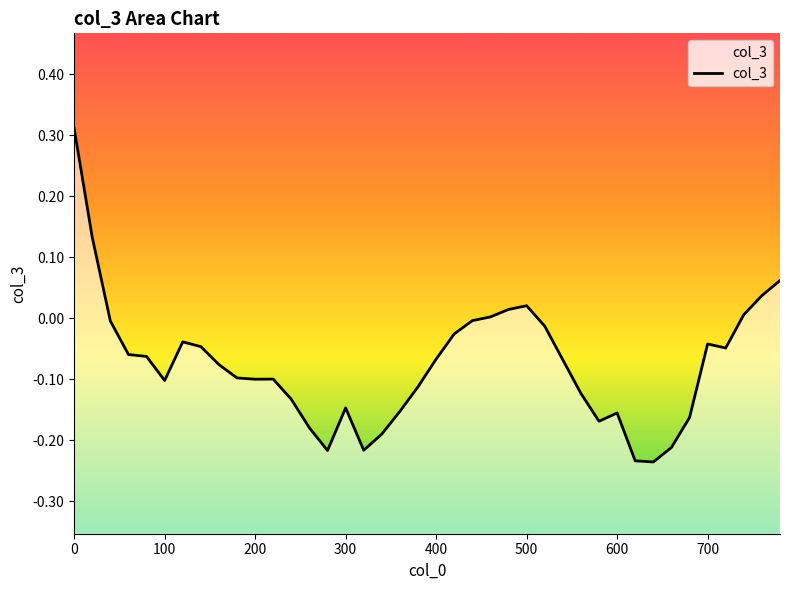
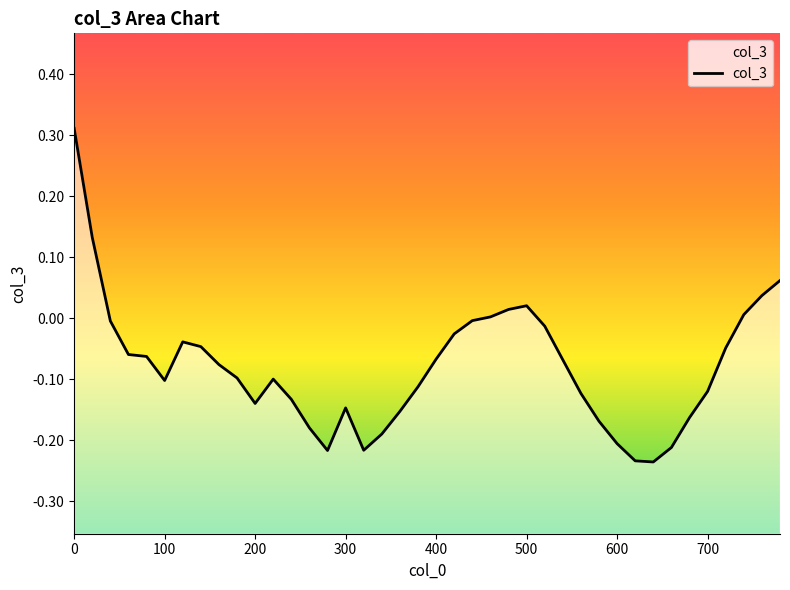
  {
    "0": 0.31,
    "100": -0.10,
-   "200": -0.10,
+   "200": -0.14,
    "300": -0.15,
    "400": -0.07,
    "500": 0.02,
-   "600": -0.15,
-   "700": -0.04
+   "600": -0.21,
+   "700": -0.12
  }
